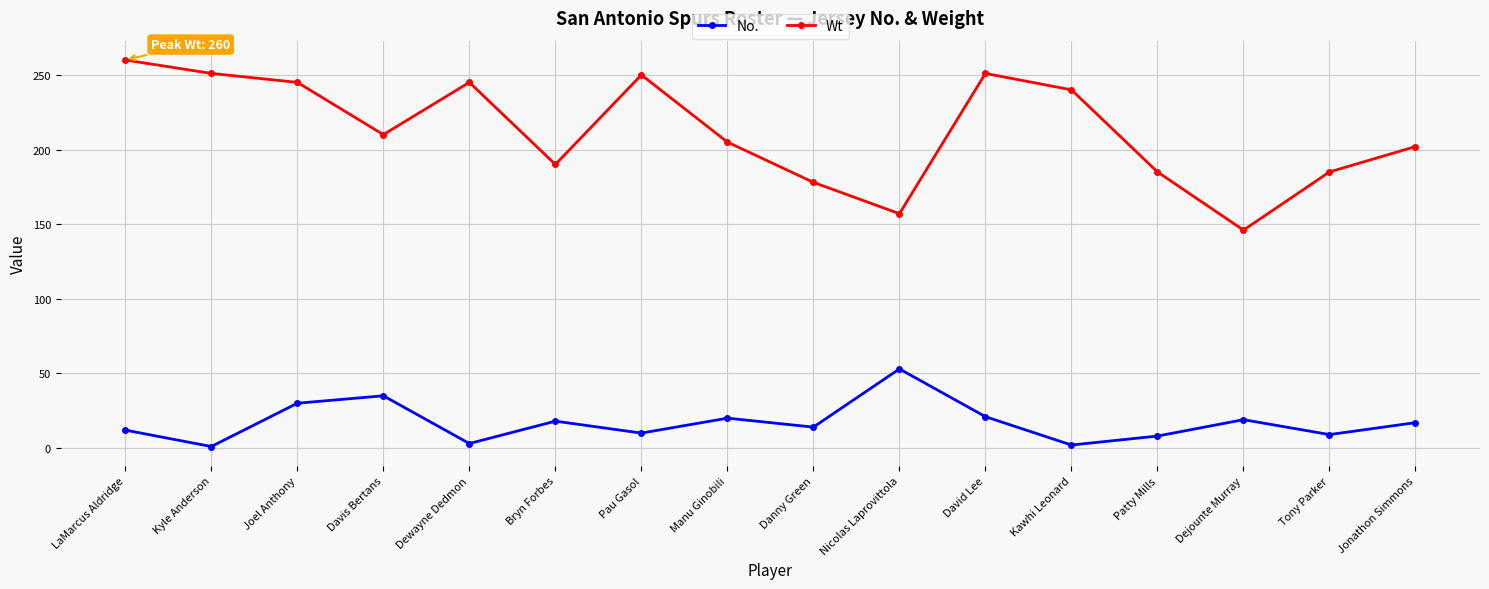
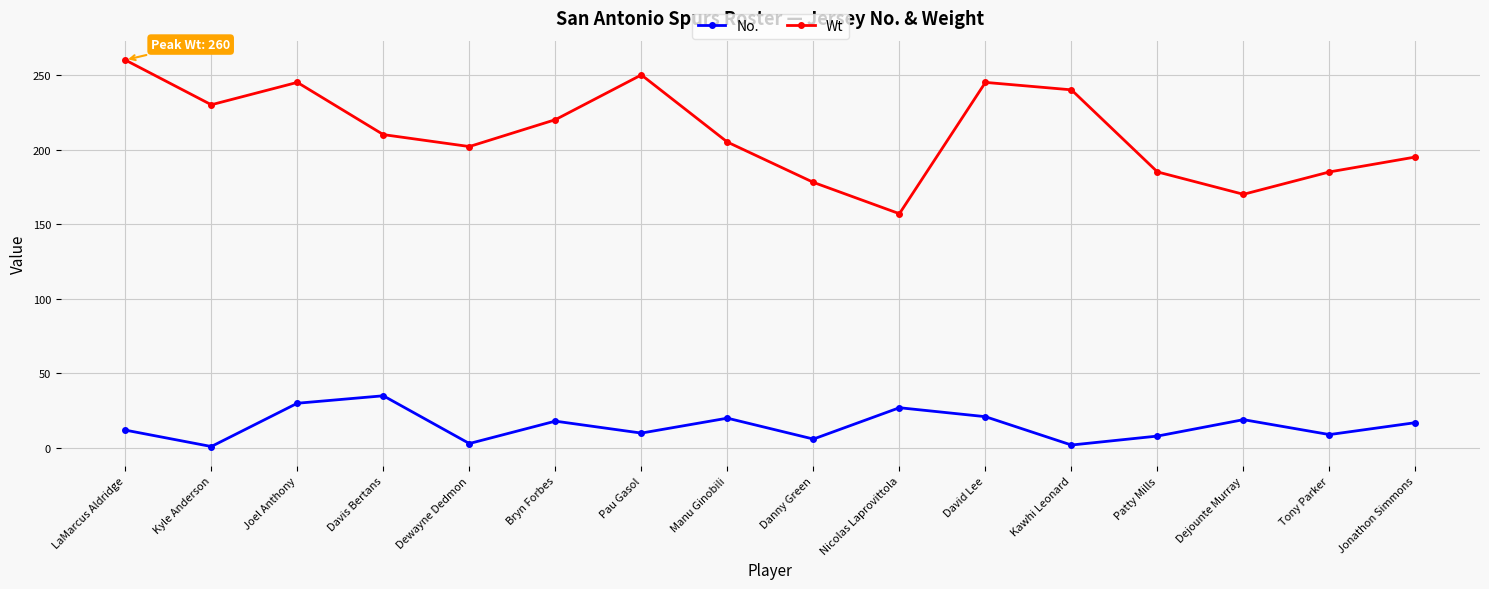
  {
    "No.": {
      "LaMarcus Aldridge": 12,
      "Kyle Anderson": 1,
      "Joel Anthony": 30,
      "Davis Bertans": 35,
      "Dewayne Dedmon": 3,
      "Bryn Forbes": 18,
      "Pau Gasol": 10,
      "Manu Ginobili": 20,
-     "Danny Green": 14,
-     "Nicolas Laprovittola": 53,
+     "Danny Green": 6,
+     "Nicolas Laprovittola": 27,
      "David Lee": 21,
      "Kawhi Leonard": 2,
      "Patty Mills": 8,
      "Dejounte Murray": 19,
      "Tony Parker": 9,
      "Jonathon Simmons": 17
    },
    "Wt": {
-     "Kyle Anderson": 251,
+     "Kyle Anderson": 230,
      "Joel Anthony": 245,
      "Davis Bertans": 210,
-     "Dewayne Dedmon": 245,
-     "Bryn Forbes": 190,
+     "Dewayne Dedmon": 202,
+     "Bryn Forbes": 220,
      "Pau Gasol": 250,
      "Manu Ginobili": 205,
      "Danny Green": 178,
      "Nicolas Laprovittola": 157,
-     "David Lee": 251,
+     "David Lee": 245,
      "Kawhi Leonard": 240,
      "Patty Mills": 185,
-     "Dejounte Murray": 146,
+     "Dejounte Murray": 170,
      "Tony Parker": 185,
-     "Jonathon Simmons": 202
+     "Jonathon Simmons": 195
    }
  }
